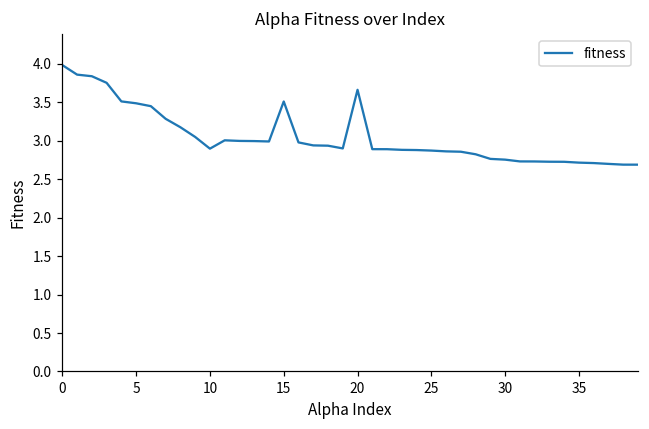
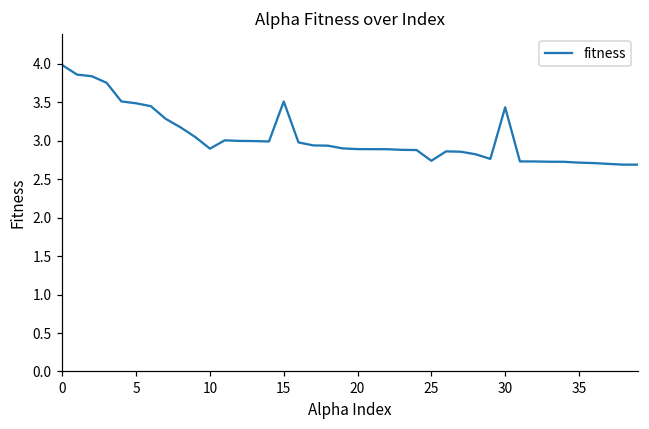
  {
    "0": 4.0,
    "5": 3.5,
    "10": 2.9,
    "15": 3.5,
-   "20": 3.7,
-   "25": 2.9,
-   "30": 2.8,
+   "20": 2.9,
+   "25": 2.7,
+   "30": 3.4,
    "35": 2.7
  }
